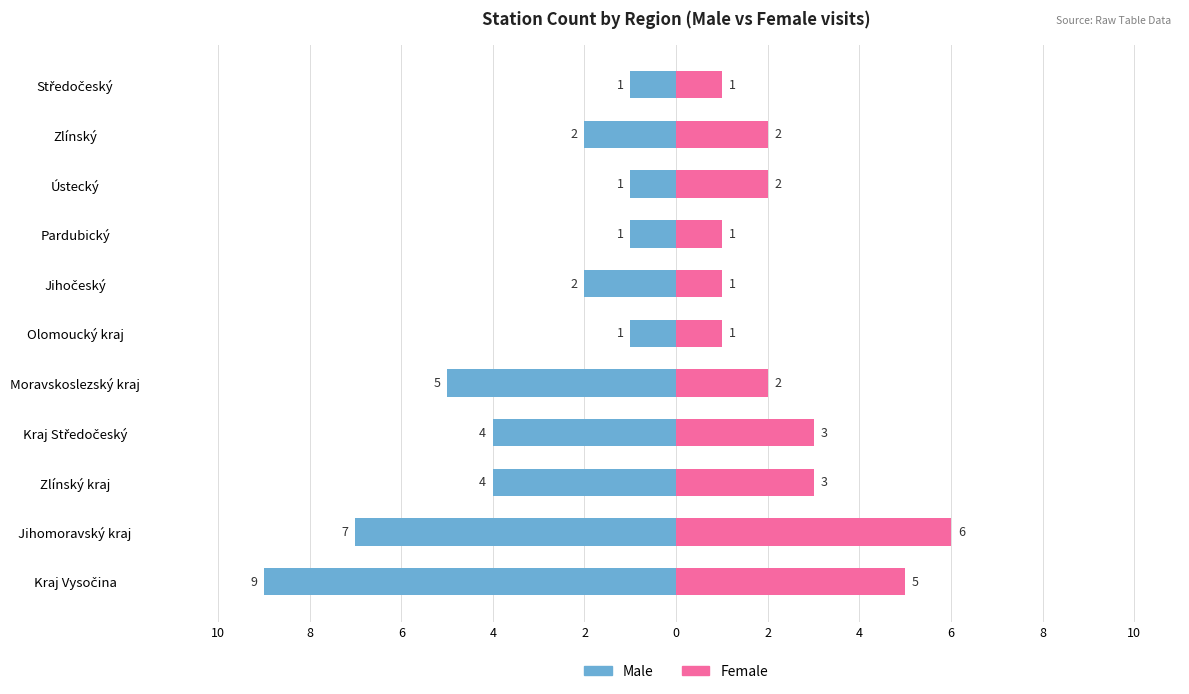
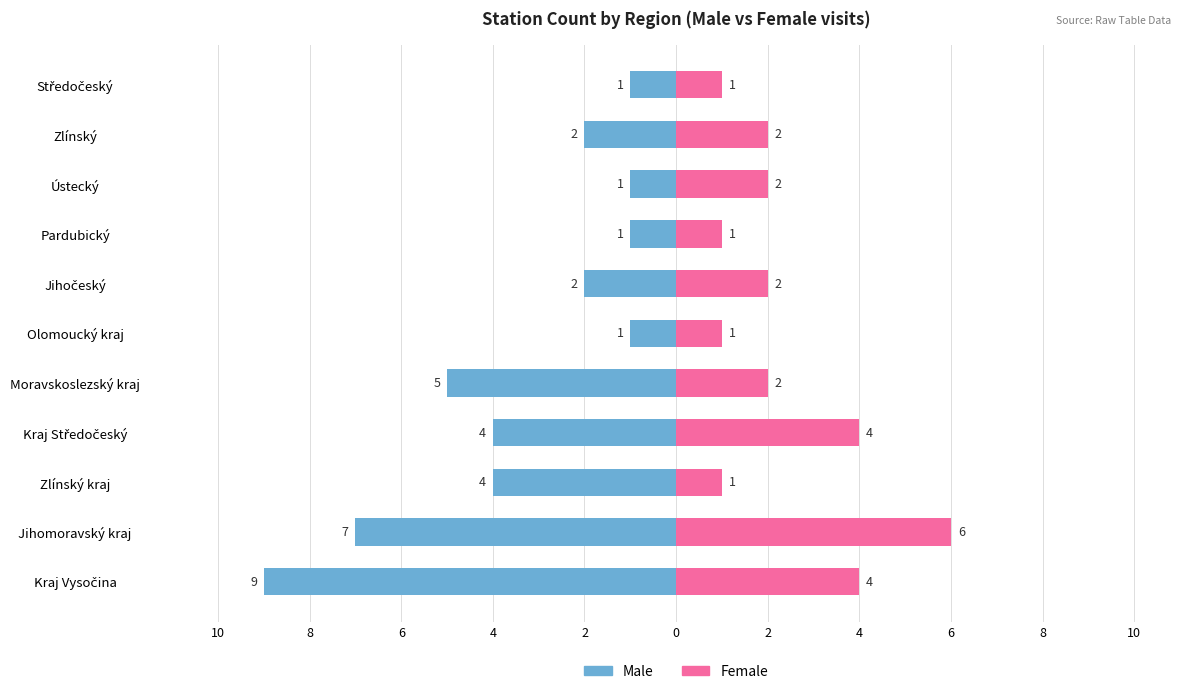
  {
    "Female": {
      "Středočeský": 1,
      "Zlínský": 2,
      "Ústecký": 2,
      "Pardubický": 1,
-     "Jihočeský": 1,
+     "Jihočeský": 2,
      "Olomoucký kraj": 1,
      "Moravskoslezský kraj": 2,
-     "Kraj Středočeský": 3,
-     "Zlínský kraj": 3,
+     "Kraj Středočeský": 4,
+     "Zlínský kraj": 1,
      "Jihomoravský kraj": 6,
-     "Kraj Vysočina": 5
+     "Kraj Vysočina": 4
    }
  }
